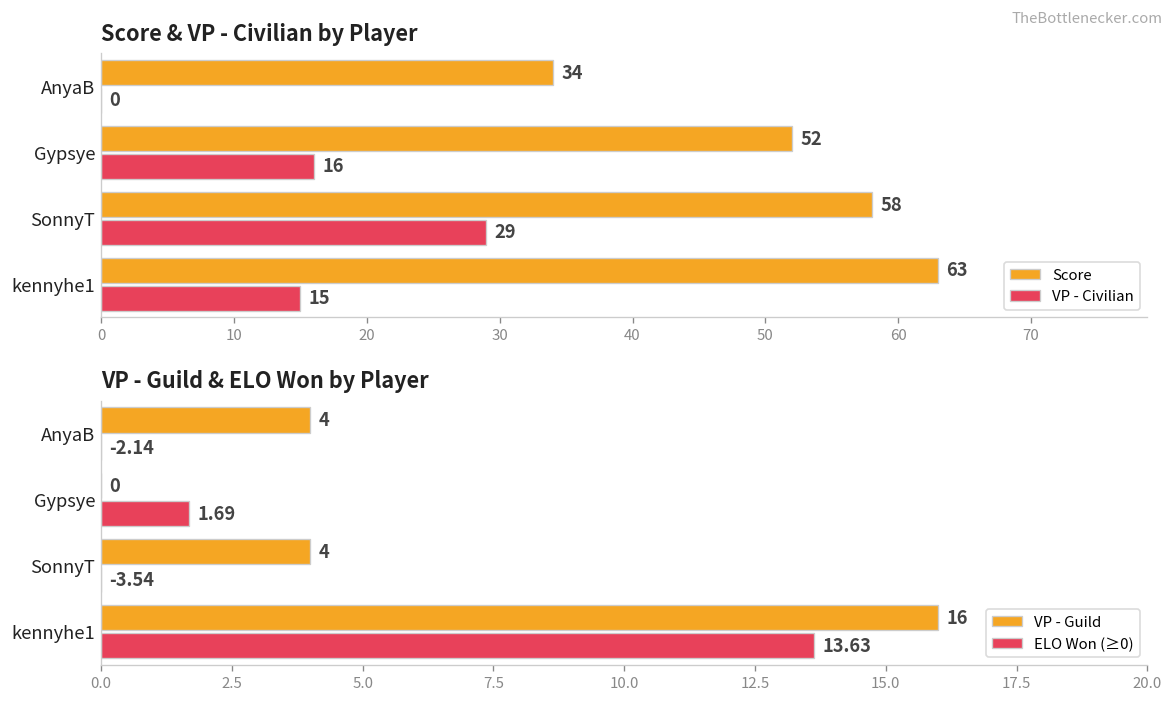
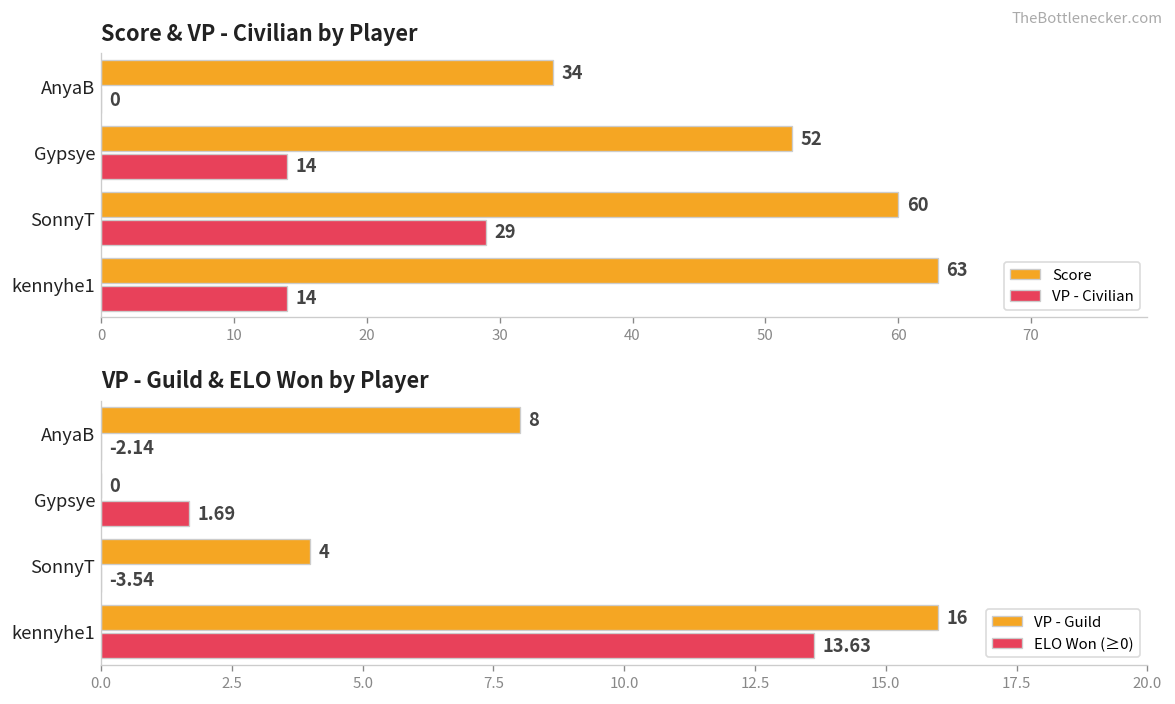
  {
    "Score & VP - Civilian by Player": {
      "Score": {
        "AnyaB": 34,
        "Gypsye": 52,
-       "SonnyT": 58,
+       "SonnyT": 60,
        "kennyhe1": 63
      },
      "VP - Civilian": {
        "AnyaB": 0,
-       "Gypsye": 16,
+       "Gypsye": 14,
        "SonnyT": 29,
-       "kennyhe1": 15
+       "kennyhe1": 14
      }
    },
    "VP - Guild & ELO Won by Player": {
      "VP - Guild": {
-       "AnyaB": 4,
+       "AnyaB": 8,
        "Gypsye": 0,
        "SonnyT": 4,
        "kennyhe1": 16
      },
      "ELO Won (≥0)": {
        "Gypsye": 1.69,
        "kennyhe1": 13.63
      }
    }
  }
